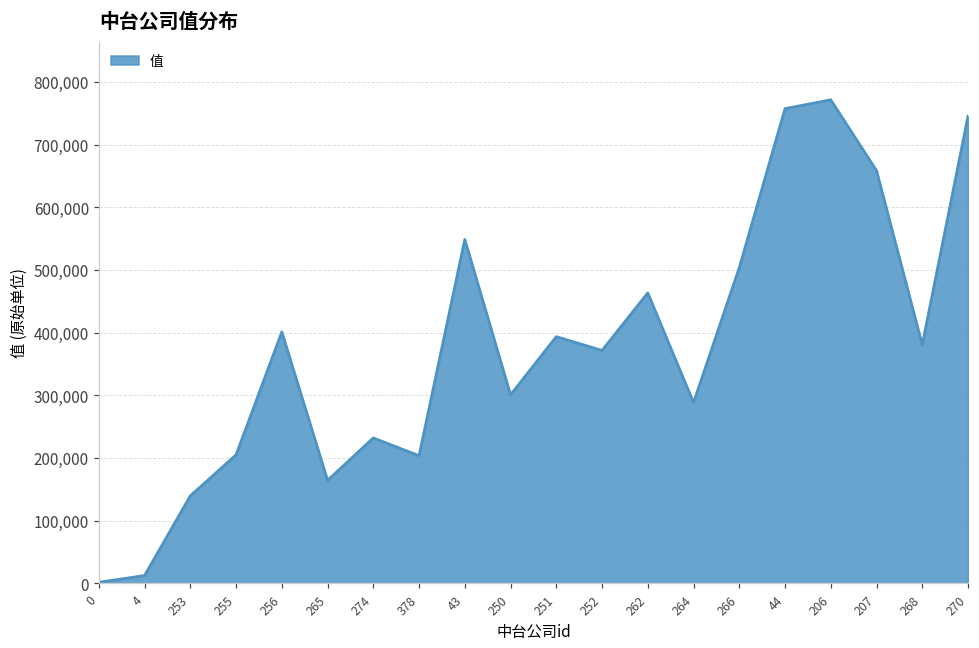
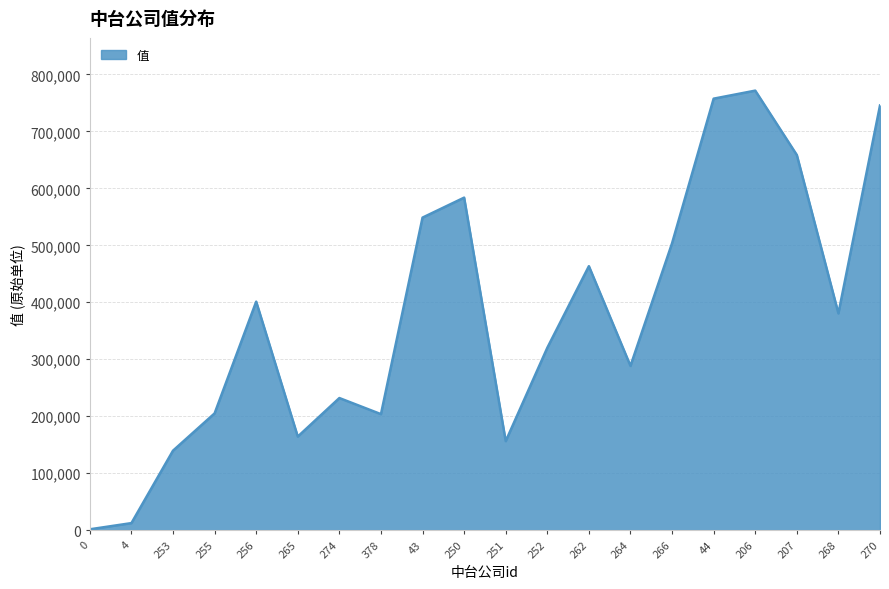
  {
    "0": "0",
    "4": "10,000",
    "253": "140,000",
    "255": "200,000",
    "256": "400,000",
    "265": "160,000",
    "274": "230,000",
    "378": "200,000",
    "43": "550,000",
-   "250": "300,000",
-   "251": "390,000",
-   "252": "370,000",
+   "250": "580,000",
+   "251": "160,000",
+   "252": "320,000",
    "262": "460,000",
    "264": "290,000",
    "266": "500,000",
    "44": "760,000",
    "206": "770,000",
    "207": "660,000",
    "268": "380,000",
    "270": "750,000"
  }
